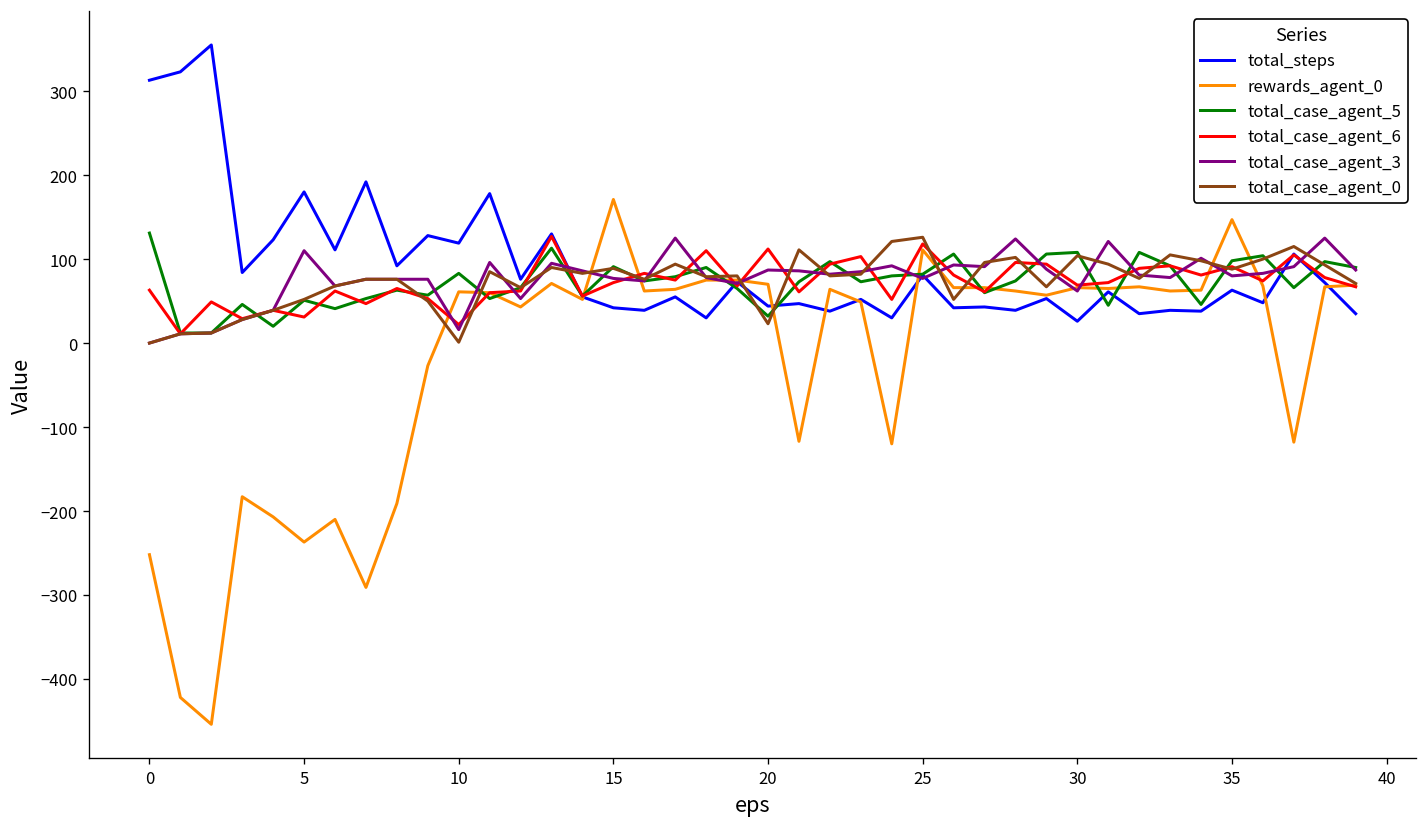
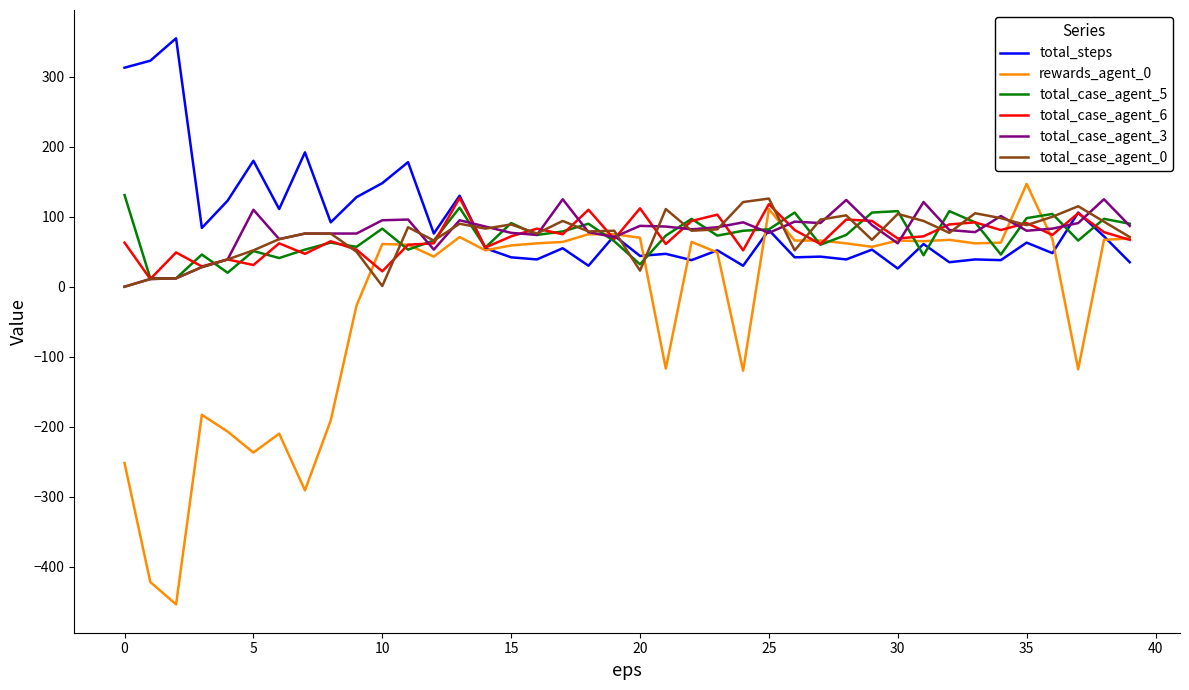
  {
    "total_steps": {
      "0": 310,
      "5": 180,
-     "10": 120,
+     "10": 150,
      "15": 40,
      "20": 40,
      "30": 30,
      "35": 60
    },
    "rewards_agent_0": {
      "0": -250,
      "5": -240,
      "10": 60,
-     "15": 170,
+     "15": 60,
      "20": 70,
      "25": 110,
      "35": 150
    },
    "total_case_agent_5": {
      "0": 130,
      "10": 80,
      "20": 30,
      "30": 110,
      "35": 100
    },
    "total_case_agent_6": {
      "0": 60,
      "5": 30,
      "10": 20,
      "15": 70,
      "20": 110,
      "25": 120
    },
    "total_case_agent_3": {
      "5": 110,
-     "10": 20,
+     "10": 100,
      "15": 80,
      "20": 90,
      "25": 80,
      "30": 60,
      "35": 80
    },
    "total_case_agent_0": {
      "10": 0,
      "20": 20,
      "25": 130,
      "30": 100
    }
  }
